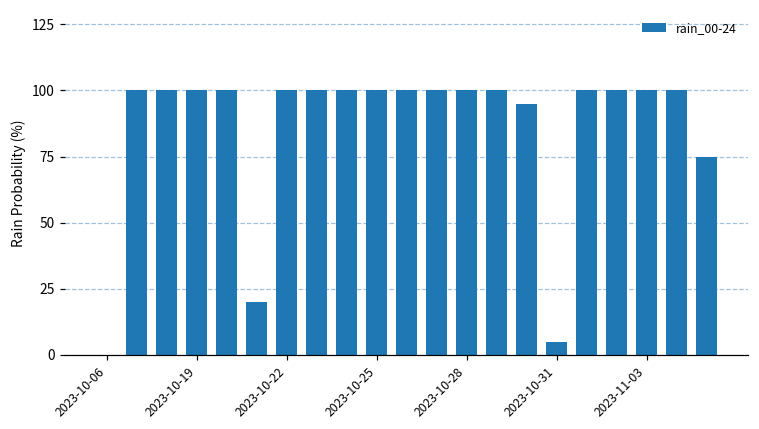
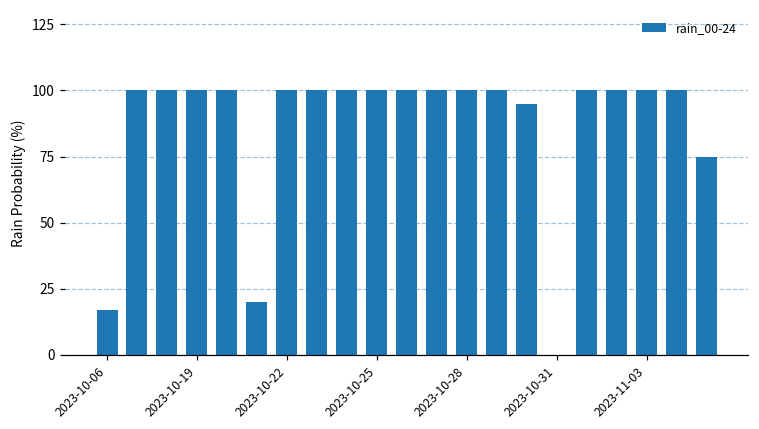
  {
-   "2023-10-06": 0,
+   "2023-10-06": 17,
    "2023-10-19": 100,
    "2023-10-22": 100,
    "2023-10-25": 100,
    "2023-10-28": 100,
-   "2023-10-31": 5,
+   "2023-10-31": 0,
    "2023-11-03": 100
  }
